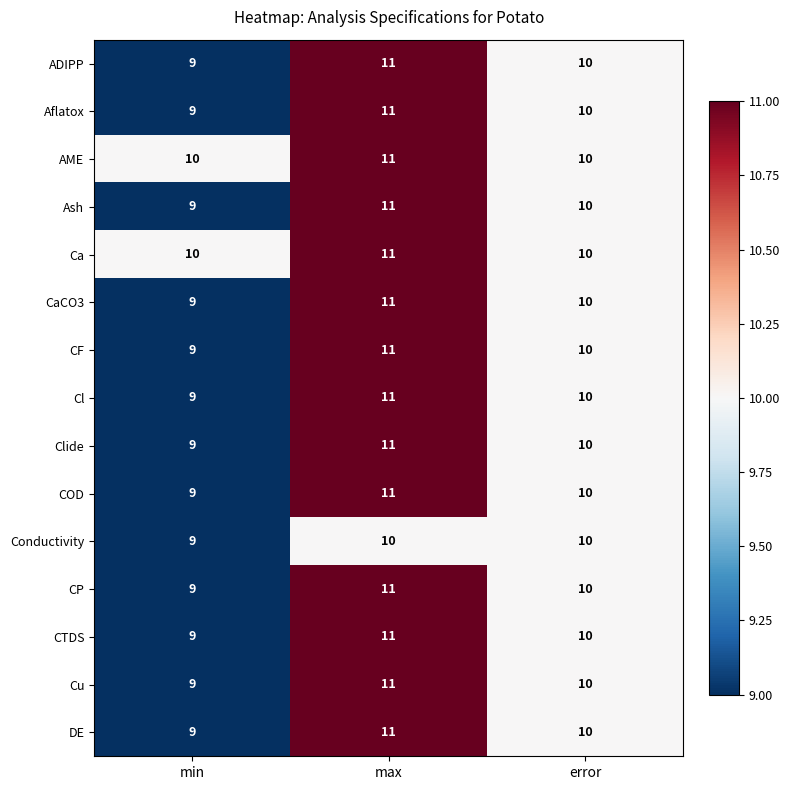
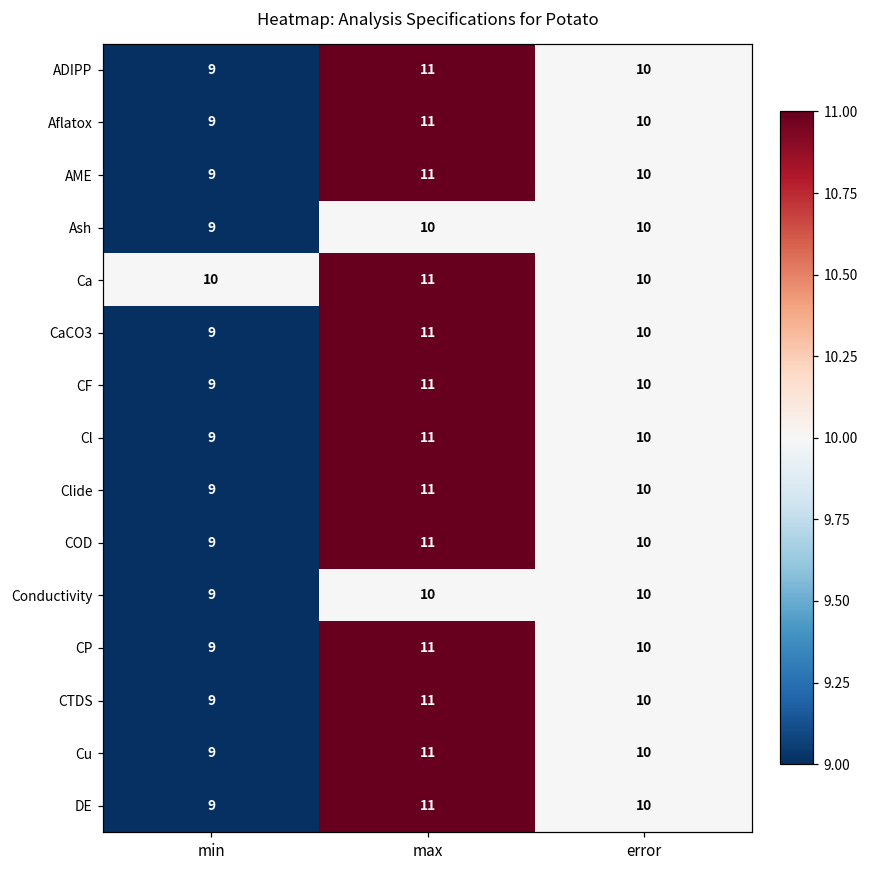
  {
    "ADIPP": {
      "min": 9,
      "max": 11,
      "error": 10
    },
    "Aflatox": {
      "min": 9,
      "max": 11,
      "error": 10
    },
    "AME": {
-     "min": 10,
+     "min": 9,
      "max": 11,
      "error": 10
    },
    "Ash": {
      "min": 9,
-     "max": 11,
+     "max": 10,
      "error": 10
    },
    "Ca": {
      "min": 10,
      "max": 11,
      "error": 10
    },
    "CaCO3": {
      "min": 9,
      "max": 11,
      "error": 10
    },
    "CF": {
      "min": 9,
      "max": 11,
      "error": 10
    },
    "Cl": {
      "min": 9,
      "max": 11,
      "error": 10
    },
    "Clide": {
      "min": 9,
      "max": 11,
      "error": 10
    },
    "COD": {
      "min": 9,
      "max": 11,
      "error": 10
    },
    "Conductivity": {
      "min": 9,
      "max": 10,
      "error": 10
    },
    "CP": {
      "min": 9,
      "max": 11,
      "error": 10
    },
    "CTDS": {
      "min": 9,
      "max": 11,
      "error": 10
    },
    "Cu": {
      "min": 9,
      "max": 11,
      "error": 10
    },
    "DE": {
      "min": 9,
      "max": 11,
      "error": 10
    }
  }
